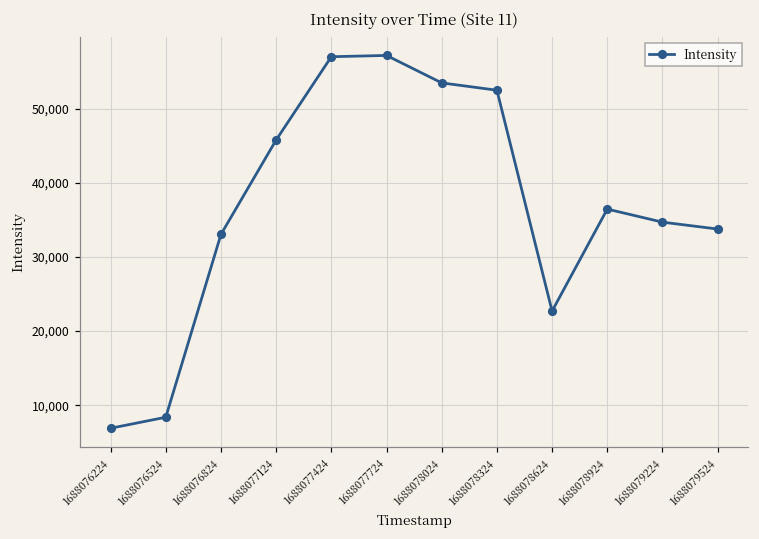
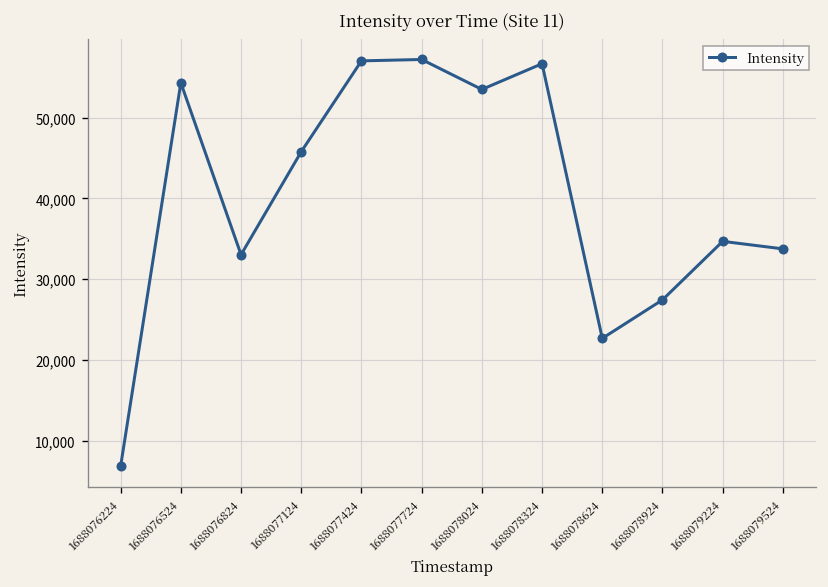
  {
    "1688076224": "7,000",
-   "1688076524": "8,000",
+   "1688076524": "54,000",
    "1688076824": "33,000",
    "1688077124": "46,000",
    "1688077424": "57,000",
    "1688077724": "57,000",
    "1688078024": "53,000",
-   "1688078324": "52,000",
+   "1688078324": "57,000",
    "1688078624": "23,000",
-   "1688078924": "36,000",
+   "1688078924": "27,000",
    "1688079224": "35,000",
    "1688079524": "34,000"
  }
